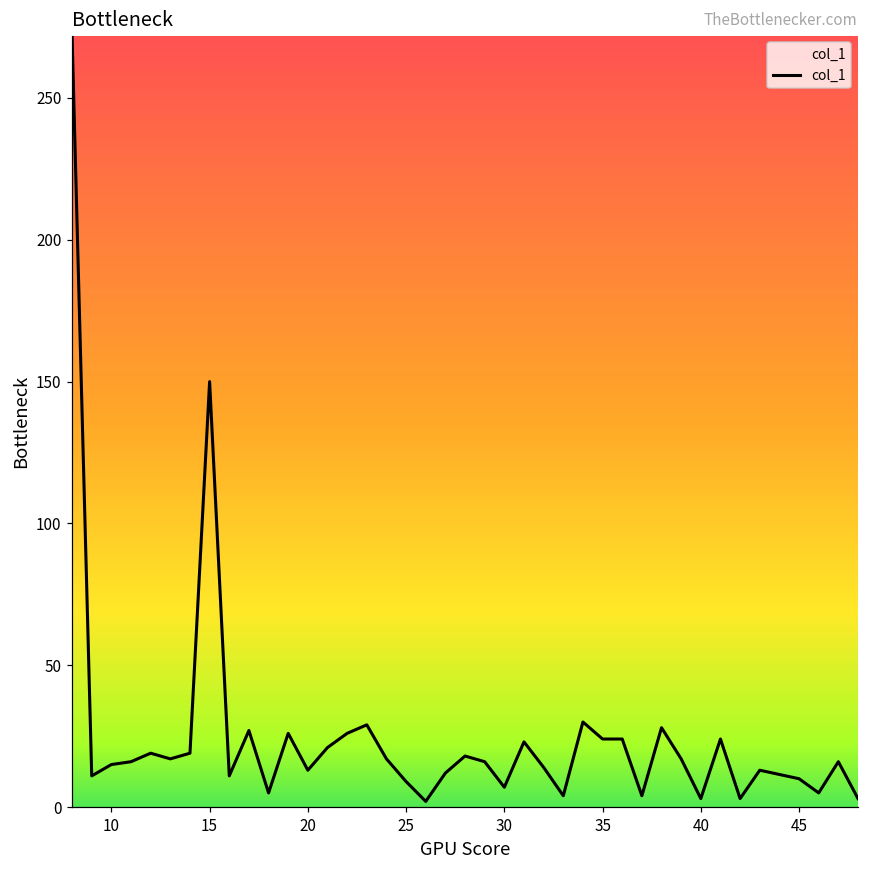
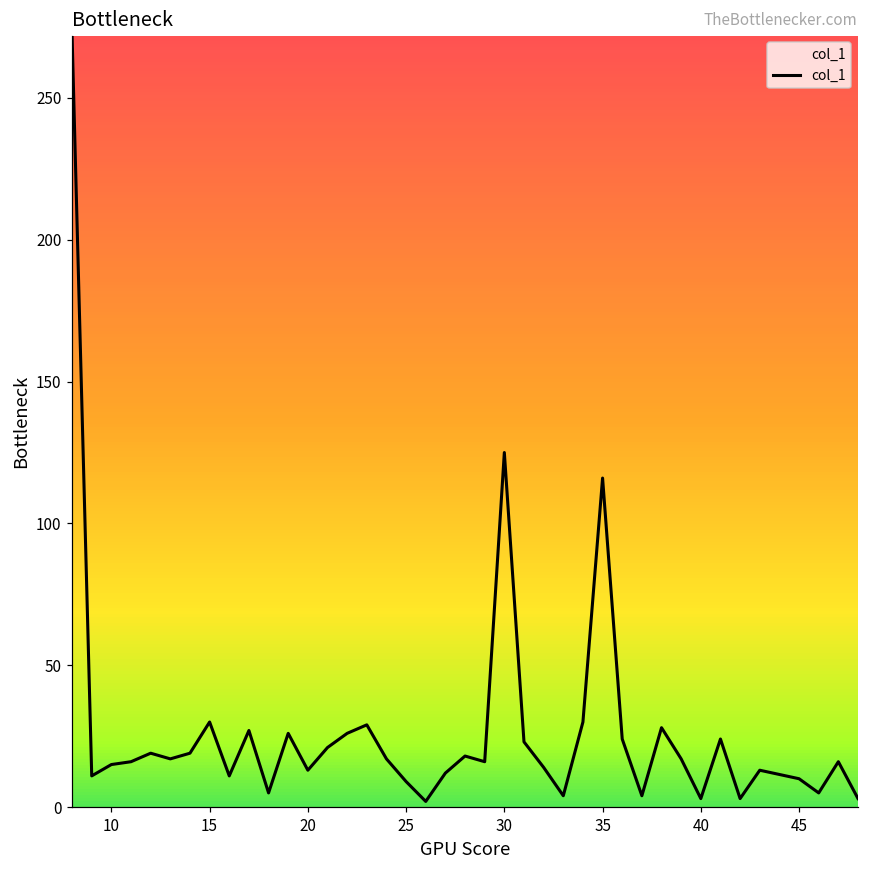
  {
    "10": 15,
-   "15": 150,
+   "15": 30,
    "20": 13,
    "25": 9,
-   "30": 7,
-   "35": 24,
+   "30": 125,
+   "35": 116,
    "40": 3,
    "45": 10
  }
